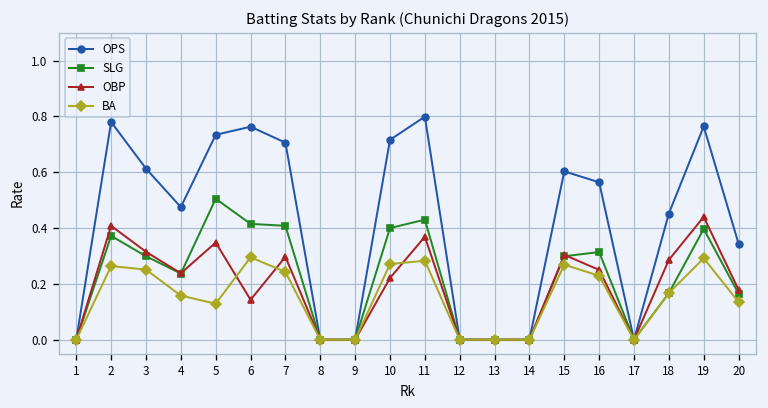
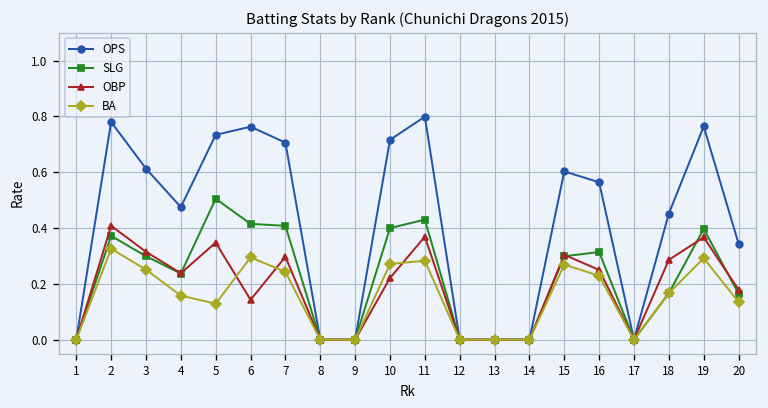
  {
    "OPS": {
      "2": 0.78,
      "3": 0.61,
      "4": 0.48,
      "5": 0.73,
      "6": 0.76,
      "7": 0.71,
      "10": 0.72,
      "11": 0.80,
      "15": 0.60,
      "16": 0.56,
      "18": 0.45,
      "19": 0.76,
      "20": 0.34
    },
    "SLG": {
      "2": 0.37,
      "3": 0.30,
      "5": 0.51,
      "6": 0.42,
      "7": 0.41,
      "10": 0.40,
      "11": 0.43,
      "16": 0.31,
      "19": 0.40,
      "20": 0.17
    },
    "OBP": {
      "2": 0.41,
      "3": 0.32,
      "5": 0.35,
      "6": 0.14,
      "7": 0.30,
      "10": 0.22,
      "11": 0.37,
      "16": 0.25,
      "18": 0.29,
-     "19": 0.44,
+     "19": 0.37,
      "20": 0.18
    },
    "BA": {
-     "2": 0.26,
+     "2": 0.33,
      "3": 0.25,
      "4": 0.16,
      "5": 0.13,
      "6": 0.30,
      "7": 0.24,
      "10": 0.27,
      "11": 0.28,
      "15": 0.27,
      "16": 0.23,
      "19": 0.29,
      "20": 0.14
    }
  }
